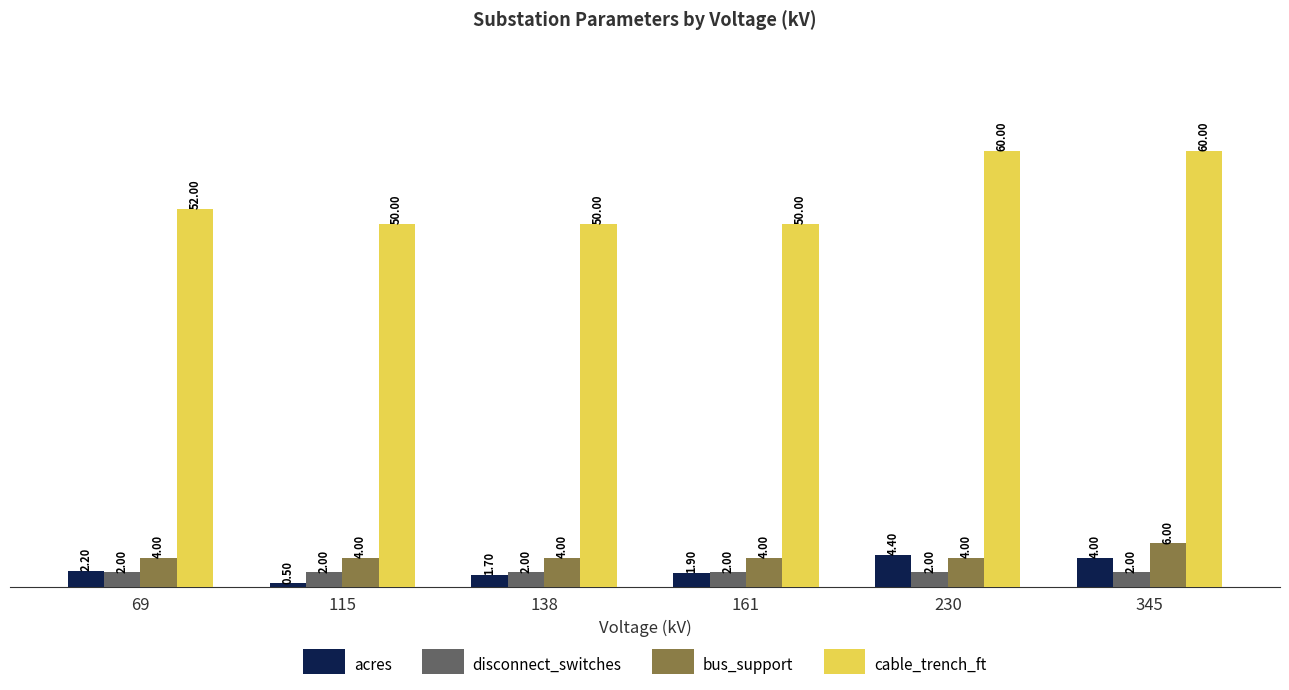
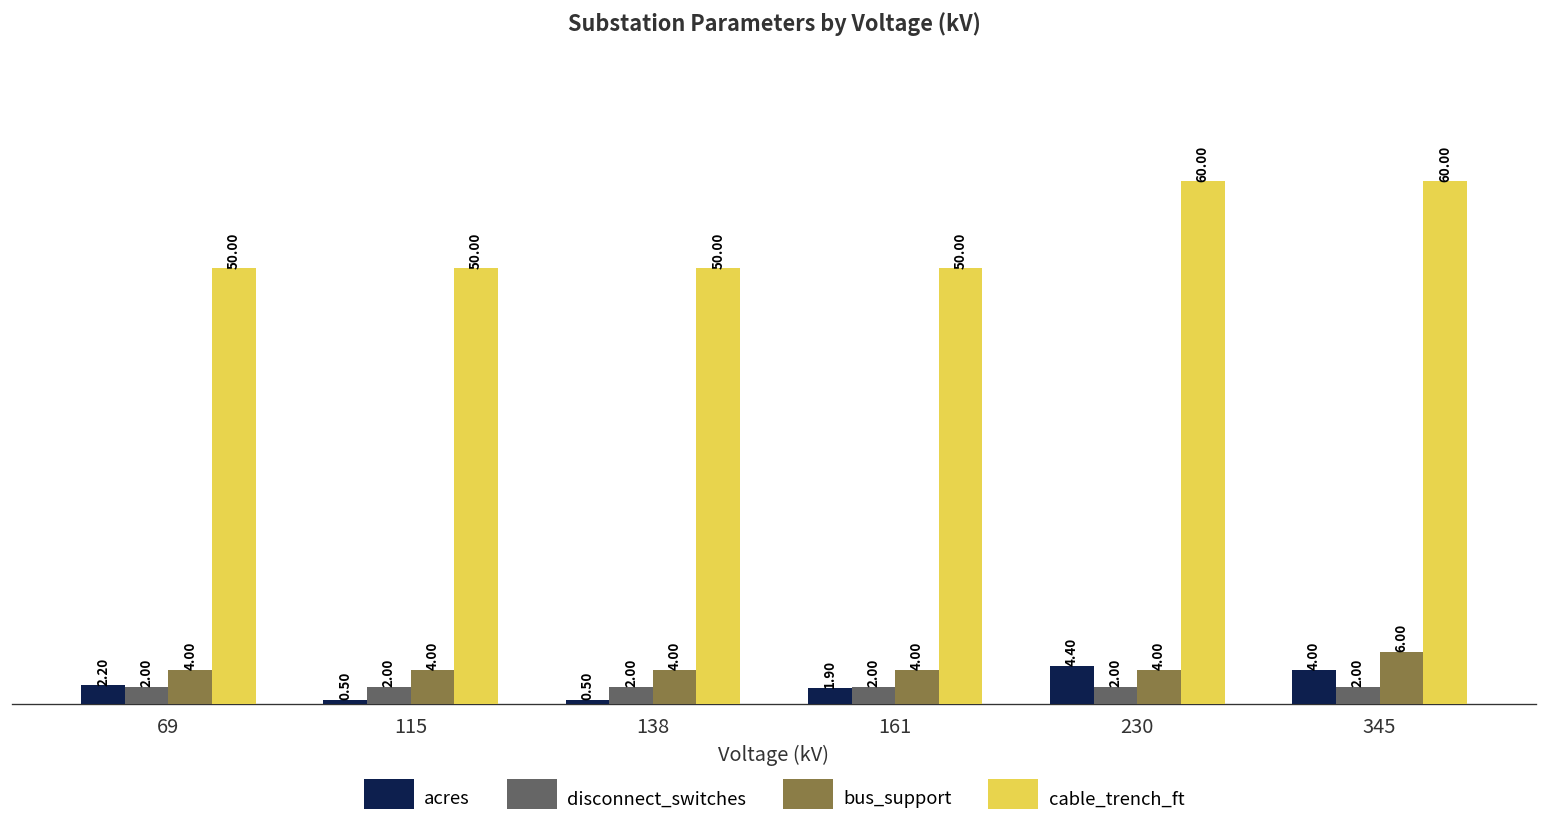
  {
    "acres": {
      "69": 2.20,
      "115": 0.50,
-     "138": 1.70,
+     "138": 0.50,
      "161": 1.90,
      "230": 4.40,
      "345": 4.00
    },
    "cable_trench_ft": {
-     "69": 52.00,
+     "69": 50.00,
      "115": 50.00,
      "138": 50.00,
      "161": 50.00,
      "230": 60.00,
      "345": 60.00
    }
  }
